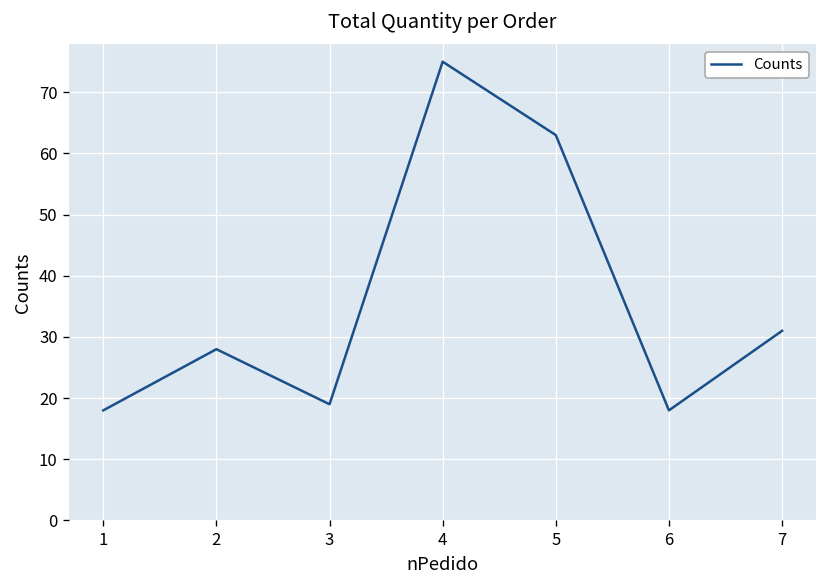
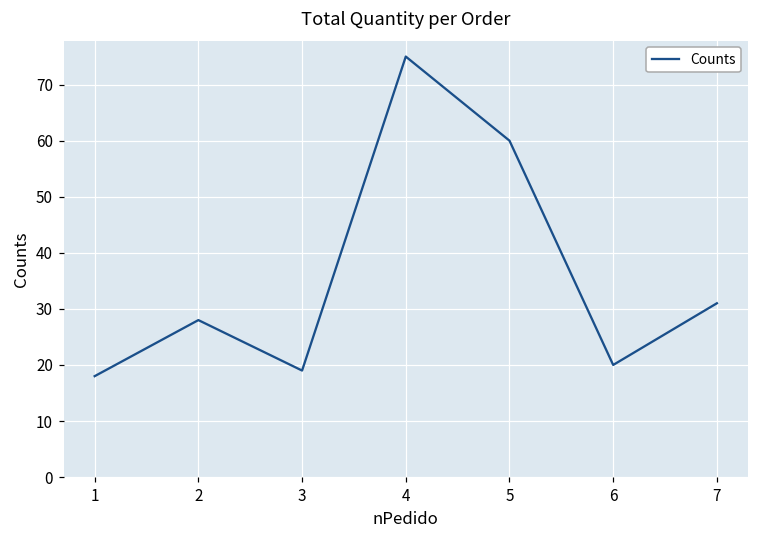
  {
    "1": 18,
    "2": 28,
    "3": 19,
    "4": 75,
-   "5": 63,
-   "6": 18,
+   "5": 60,
+   "6": 20,
    "7": 31
  }
